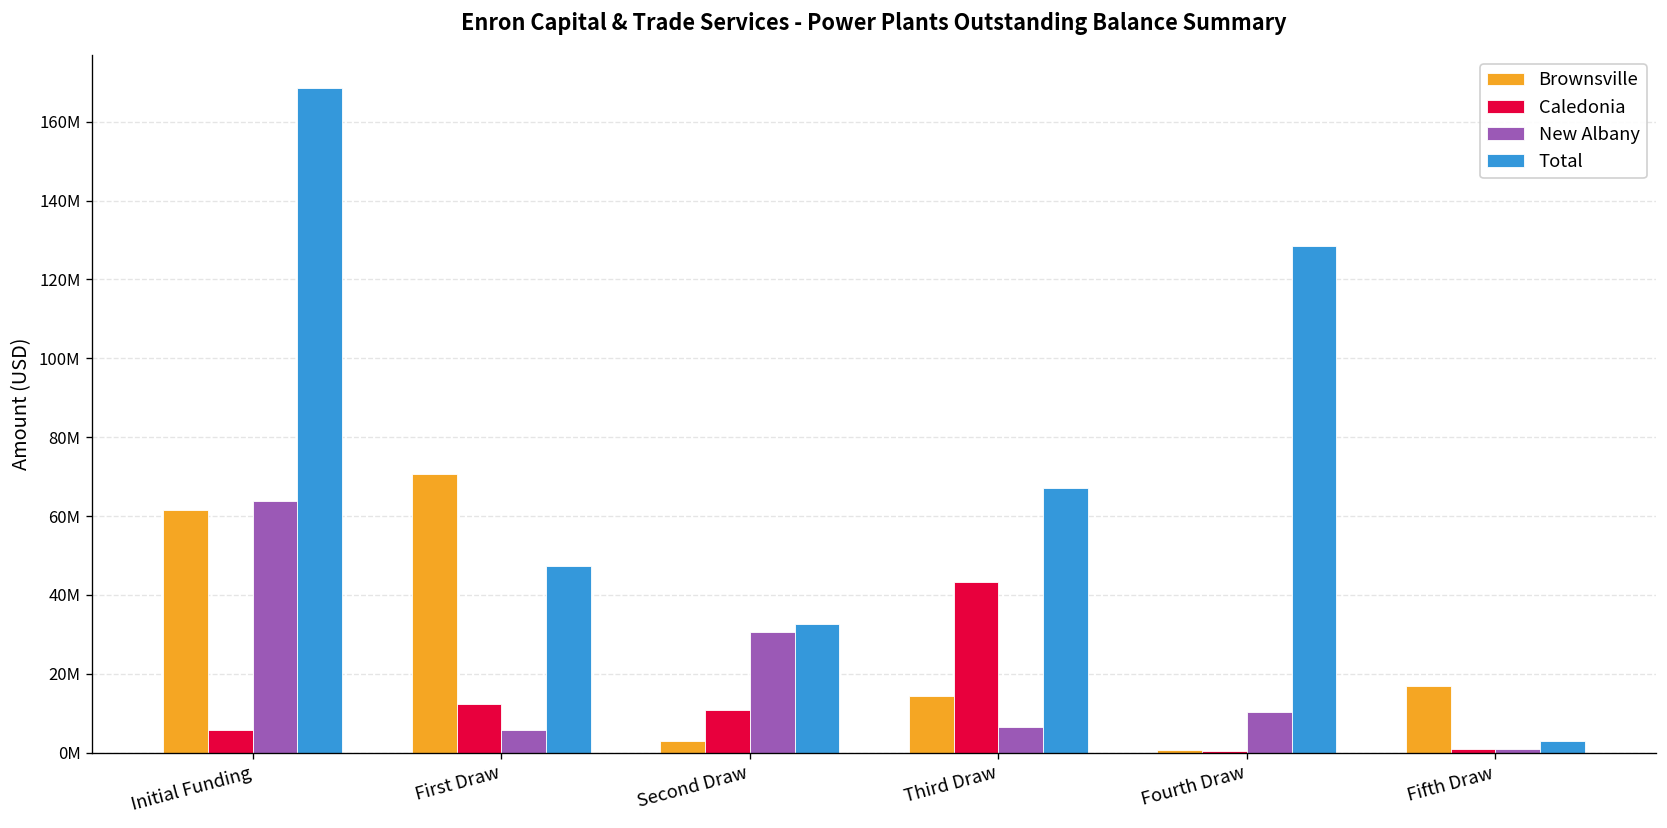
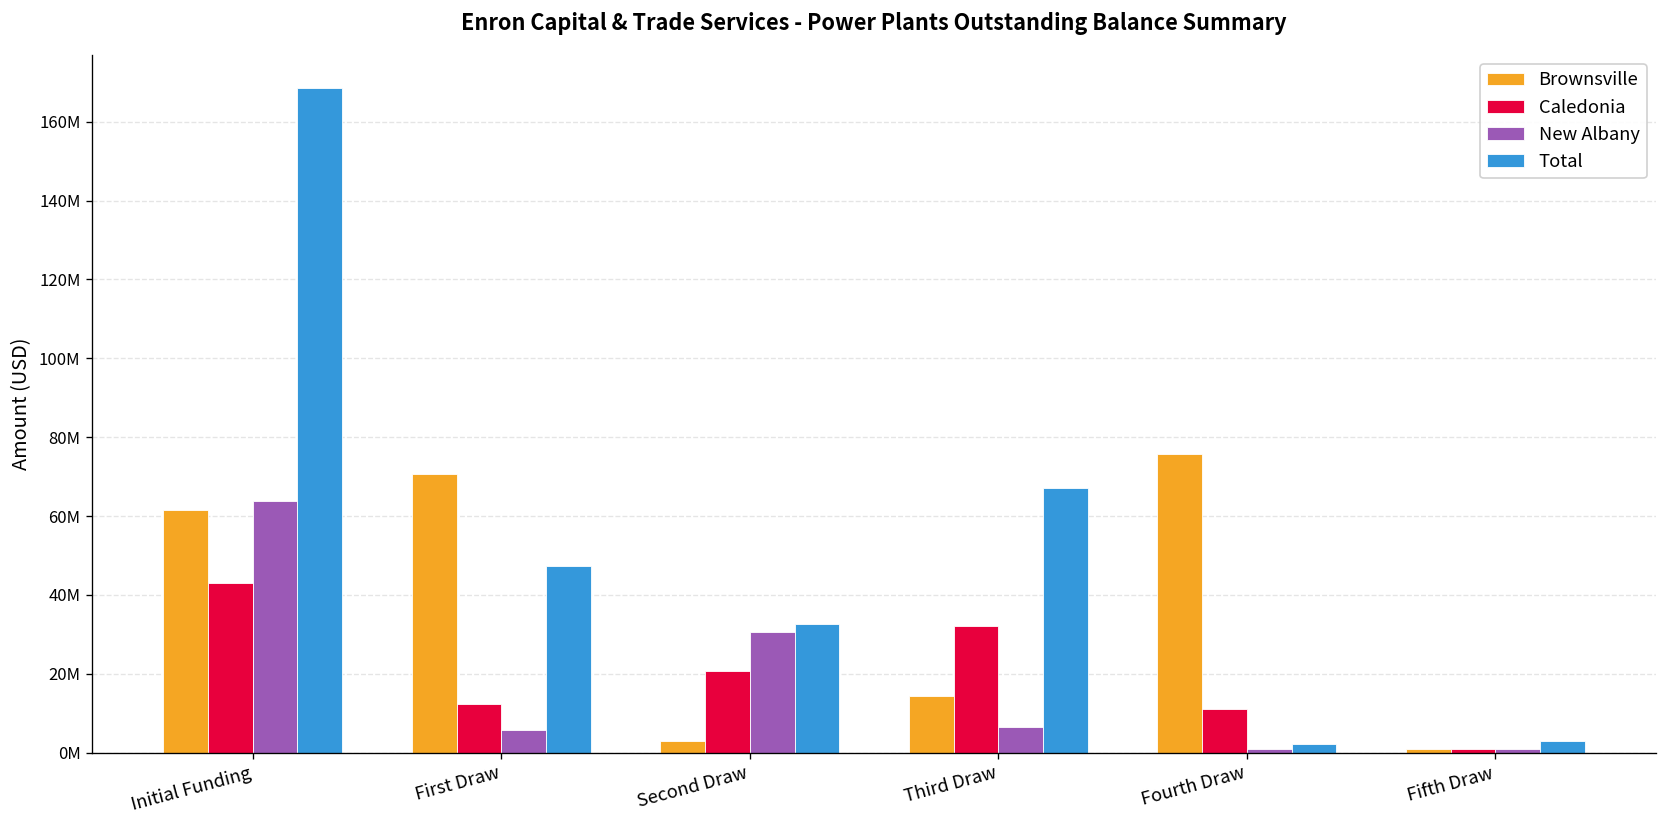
  {
    "Brownsville": {
      "Initial Funding": 62000000,
      "First Draw": 71000000,
      "Second Draw": 3000000,
      "Third Draw": 14000000,
-     "Fourth Draw": 1000000,
-     "Fifth Draw": 17000000
+     "Fourth Draw": 76000000,
+     "Fifth Draw": 1000000
    },
    "Caledonia": {
-     "Initial Funding": 6000000,
+     "Initial Funding": 43000000,
      "First Draw": 12000000,
-     "Second Draw": 11000000,
-     "Third Draw": 43000000,
-     "Fourth Draw": 1000000,
+     "Second Draw": 21000000,
+     "Third Draw": 32000000,
+     "Fourth Draw": 11000000,
      "Fifth Draw": 1000000
    },
    "New Albany": {
      "Initial Funding": 64000000,
      "First Draw": 6000000,
      "Second Draw": 30000000,
      "Third Draw": 7000000,
-     "Fourth Draw": 10000000,
+     "Fourth Draw": 1000000,
      "Fifth Draw": 1000000
    },
    "Total": {
      "Initial Funding": 168000000,
      "First Draw": 47000000,
      "Second Draw": 33000000,
      "Third Draw": 67000000,
-     "Fourth Draw": 129000000,
+     "Fourth Draw": 2000000,
      "Fifth Draw": 3000000
    }
  }
